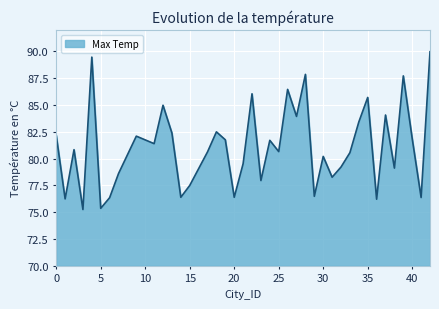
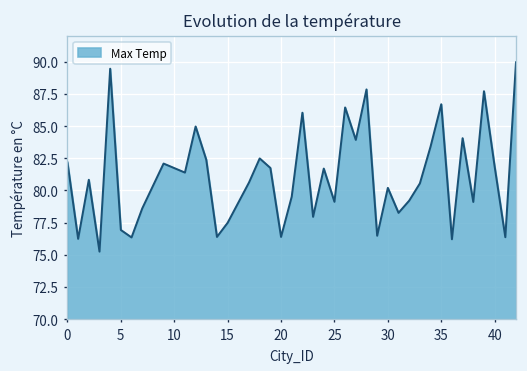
  {
    "0": 82.2,
-   "5": 75.4,
+   "5": 76.9,
    "15": 77.5,
    "20": 76.4,
-   "25": 80.7,
+   "25": 79.1,
    "30": 80.2,
-   "35": 85.7,
+   "35": 86.7,
    "40": 81.9
  }
